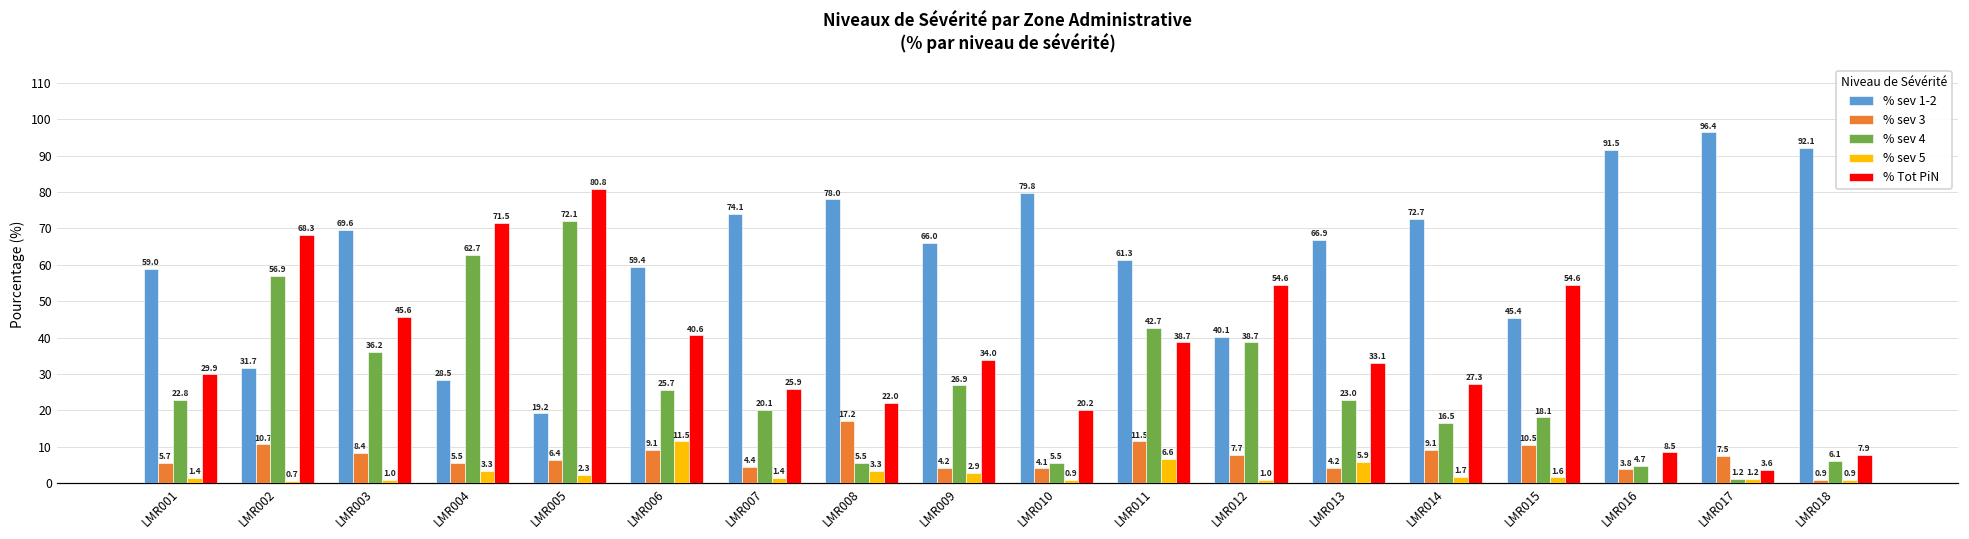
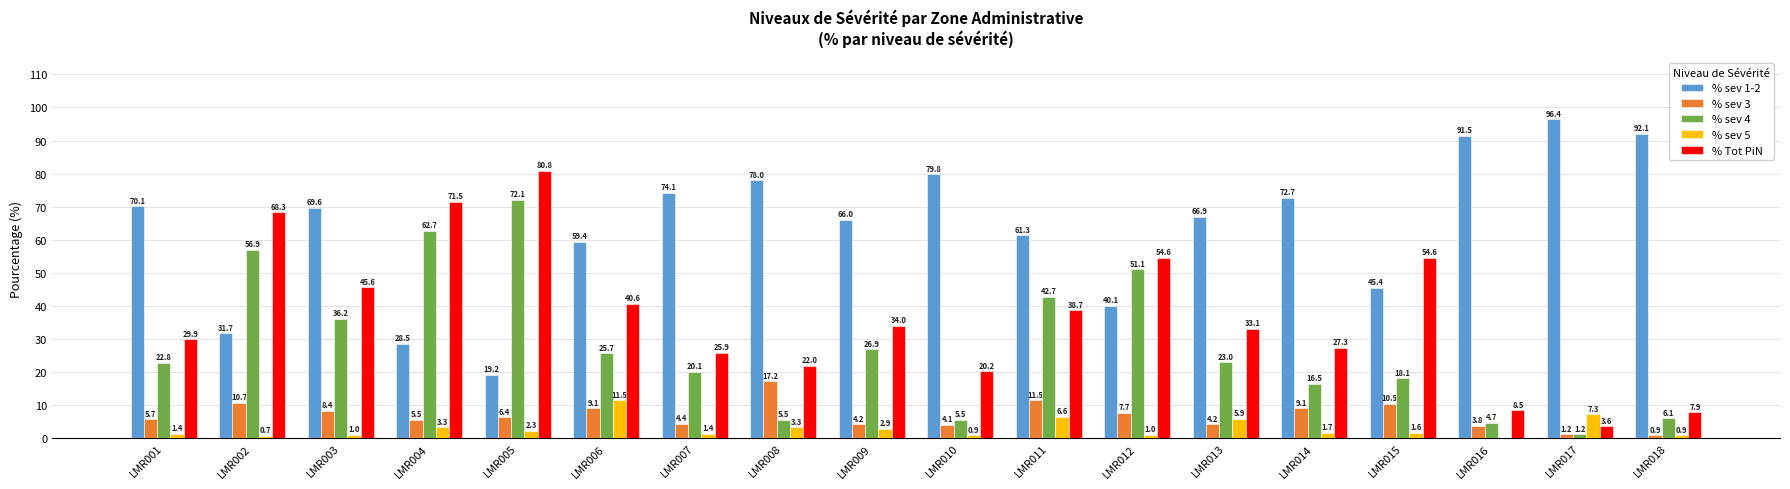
  {
    "% sev 1-2": {
-     "LMR001": 59.0,
+     "LMR001": 70.1,
      "LMR002": 31.7,
      "LMR003": 69.6,
      "LMR004": 28.5,
      "LMR005": 19.2,
      "LMR006": 59.4,
      "LMR007": 74.1,
      "LMR008": 78.0,
      "LMR009": 66.0,
      "LMR010": 79.8,
      "LMR011": 61.3,
      "LMR012": 40.1,
      "LMR013": 66.9,
      "LMR014": 72.7,
      "LMR015": 45.4,
      "LMR016": 91.5,
      "LMR017": 96.4,
      "LMR018": 92.1
    },
    "% sev 3": {
      "LMR001": 5.7,
      "LMR002": 10.7,
      "LMR003": 8.4,
      "LMR004": 5.5,
      "LMR005": 6.4,
      "LMR006": 9.1,
      "LMR007": 4.4,
      "LMR008": 17.2,
      "LMR009": 4.2,
      "LMR010": 4.1,
      "LMR011": 11.5,
      "LMR012": 7.7,
      "LMR013": 4.2,
      "LMR014": 9.1,
      "LMR015": 10.5,
      "LMR016": 3.8,
-     "LMR017": 7.5,
+     "LMR017": 1.2,
      "LMR018": 0.9
    },
    "% sev 4": {
      "LMR001": 22.8,
      "LMR002": 56.9,
      "LMR003": 36.2,
      "LMR004": 62.7,
      "LMR005": 72.1,
      "LMR006": 25.7,
      "LMR007": 20.1,
      "LMR008": 5.5,
      "LMR009": 26.9,
      "LMR010": 5.5,
      "LMR011": 42.7,
-     "LMR012": 38.7,
+     "LMR012": 51.1,
      "LMR013": 23.0,
      "LMR014": 16.5,
      "LMR015": 18.1,
      "LMR016": 4.7,
      "LMR017": 1.2,
      "LMR018": 6.1
    },
    "% sev 5": {
      "LMR001": 1.4,
      "LMR002": 0.7,
      "LMR003": 1.0,
      "LMR004": 3.3,
      "LMR005": 2.3,
      "LMR006": 11.5,
      "LMR007": 1.4,
      "LMR008": 3.3,
      "LMR009": 2.9,
      "LMR010": 0.9,
      "LMR011": 6.6,
      "LMR012": 1.0,
      "LMR013": 5.9,
      "LMR014": 1.7,
      "LMR015": 1.6,
-     "LMR017": 1.2,
+     "LMR017": 7.3,
      "LMR018": 0.9
    },
    "% Tot PiN": {
      "LMR001": 29.9,
      "LMR002": 68.3,
      "LMR003": 45.6,
      "LMR004": 71.5,
      "LMR005": 80.8,
      "LMR006": 40.6,
      "LMR007": 25.9,
      "LMR008": 22.0,
      "LMR009": 34.0,
      "LMR010": 20.2,
      "LMR011": 38.7,
      "LMR012": 54.6,
      "LMR013": 33.1,
      "LMR014": 27.3,
      "LMR015": 54.6,
      "LMR016": 8.5,
      "LMR017": 3.6,
      "LMR018": 7.9
    }
  }
